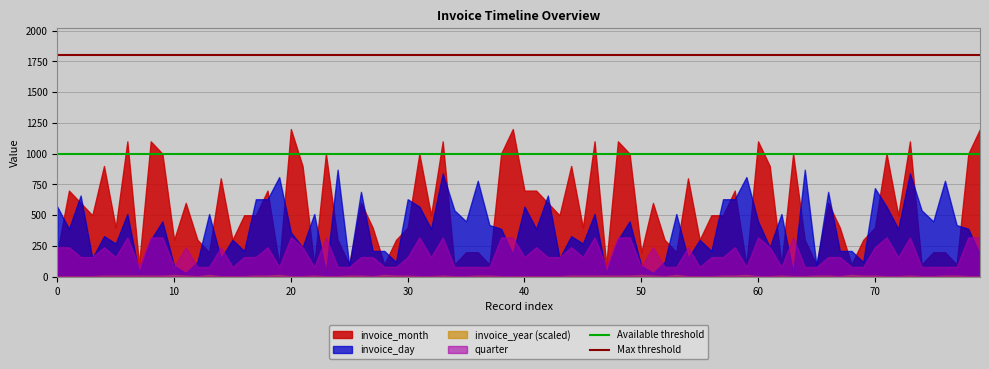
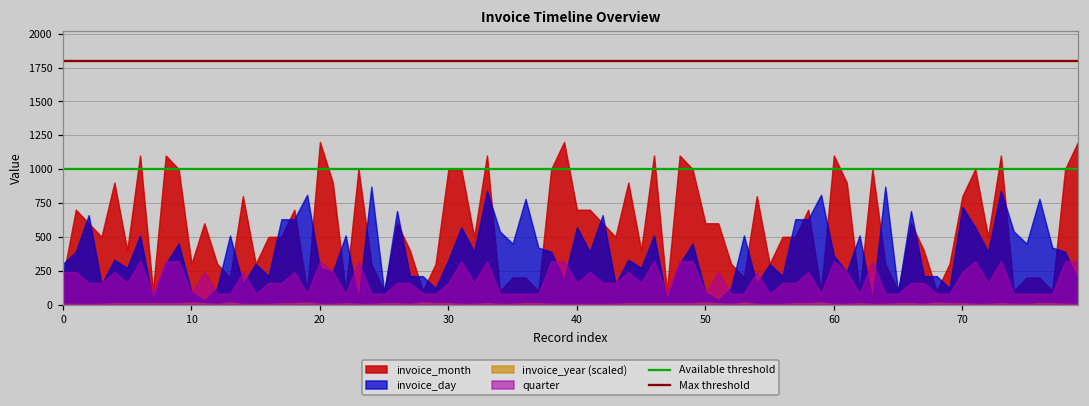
  {
    "invoice_month": {
      "0": 200,
      "10": 300,
      "20": 1200,
-     "30": 400,
+     "30": 1000,
      "40": 700,
-     "50": 200,
+     "50": 600,
      "60": 1100,
-     "70": 400
+     "70": 800
    },
    "invoice_day": {
-     "0": 570,
-     "20": 360,
-     "30": 630,
+     "0": 300,
+     "20": 270,
+     "30": 330,
      "40": 570,
-     "60": 450,
+     "60": 360,
      "70": 720
    },
    "quarter": {
      "0": 240,
      "20": 320,
      "30": 160,
      "40": 160,
      "60": 320,
      "70": 240
    }
  }
